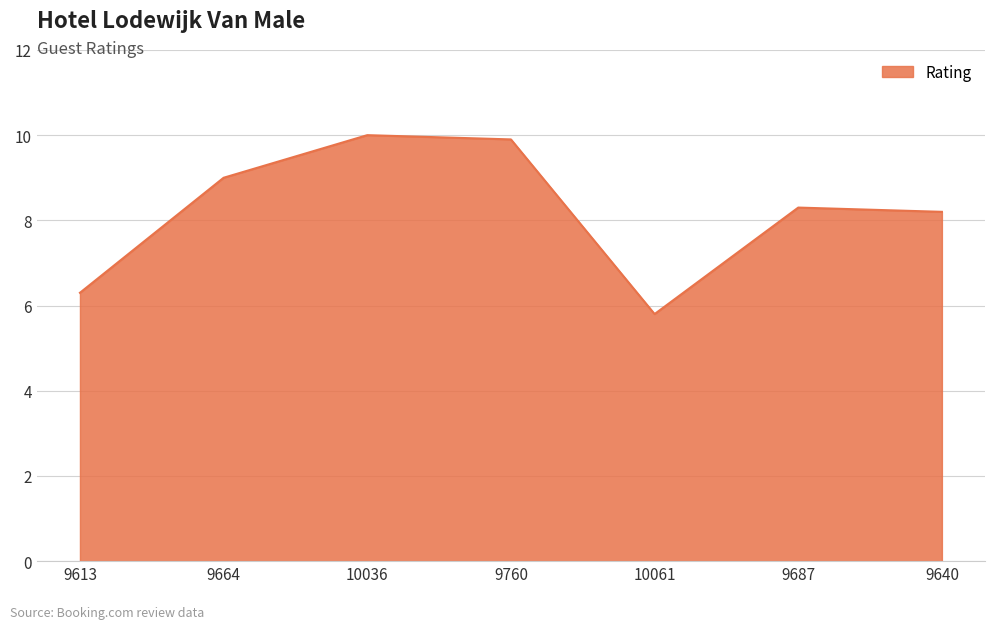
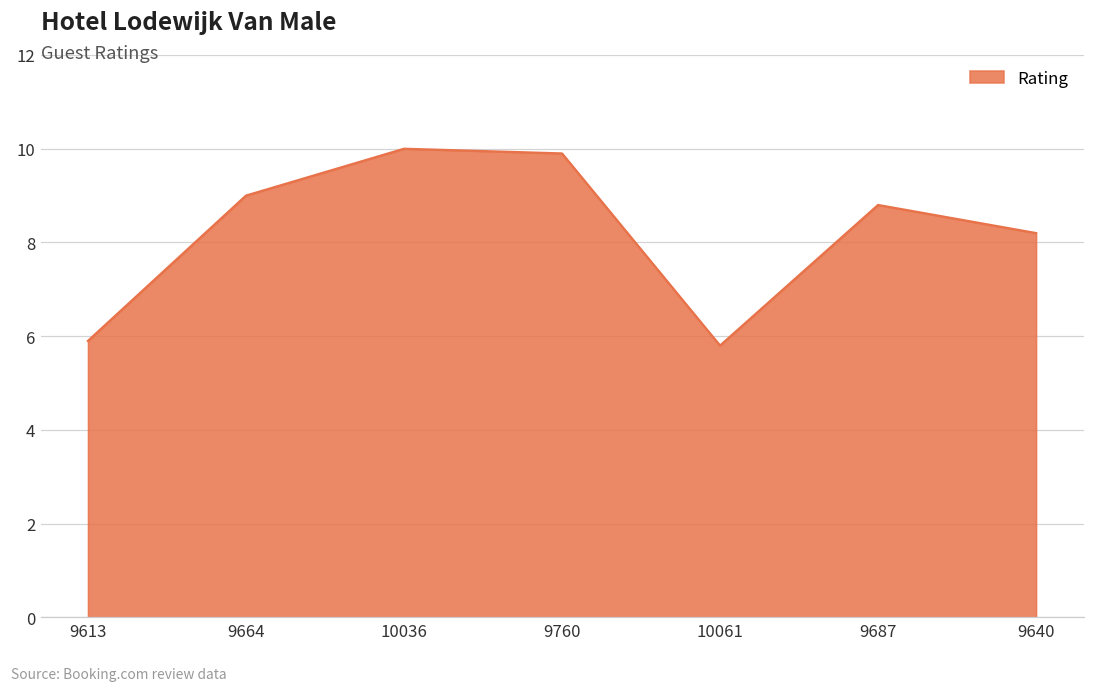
  {
-   "9613": 6.3,
+   "9613": 5.9,
    "9664": 9.0,
    "10036": 10.0,
    "9760": 9.9,
    "10061": 5.8,
-   "9687": 8.3,
+   "9687": 8.8,
    "9640": 8.2
  }
